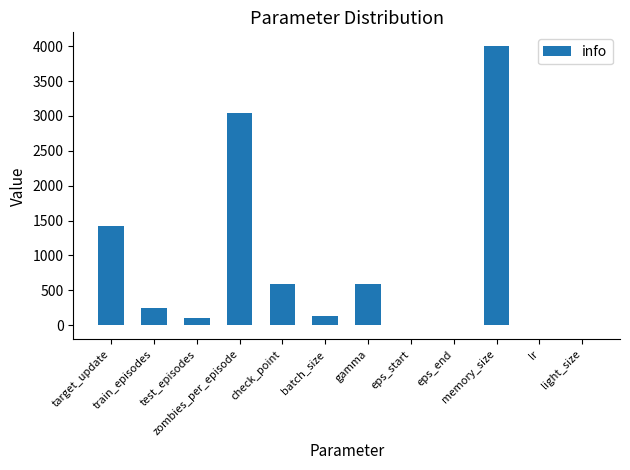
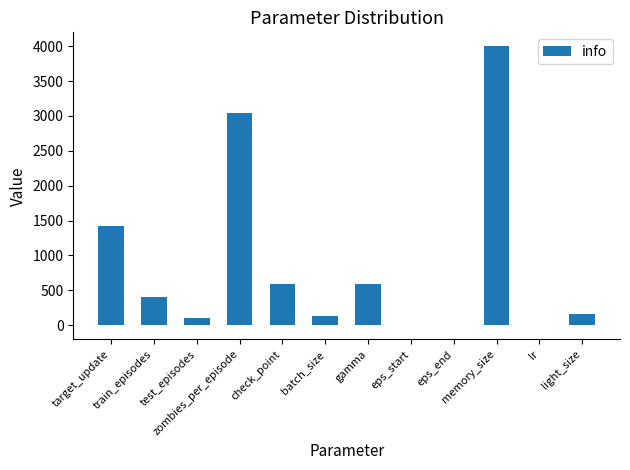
  {
    "target_update": 1400,
-   "train_episodes": 200,
+   "train_episodes": 400,
    "test_episodes": 100,
    "zombies_per_episode": 3000,
    "check_point": 600,
    "batch_size": 100,
    "gamma": 600,
    "memory_size": 4000,
-   "light_size": 0
+   "light_size": 200
  }
